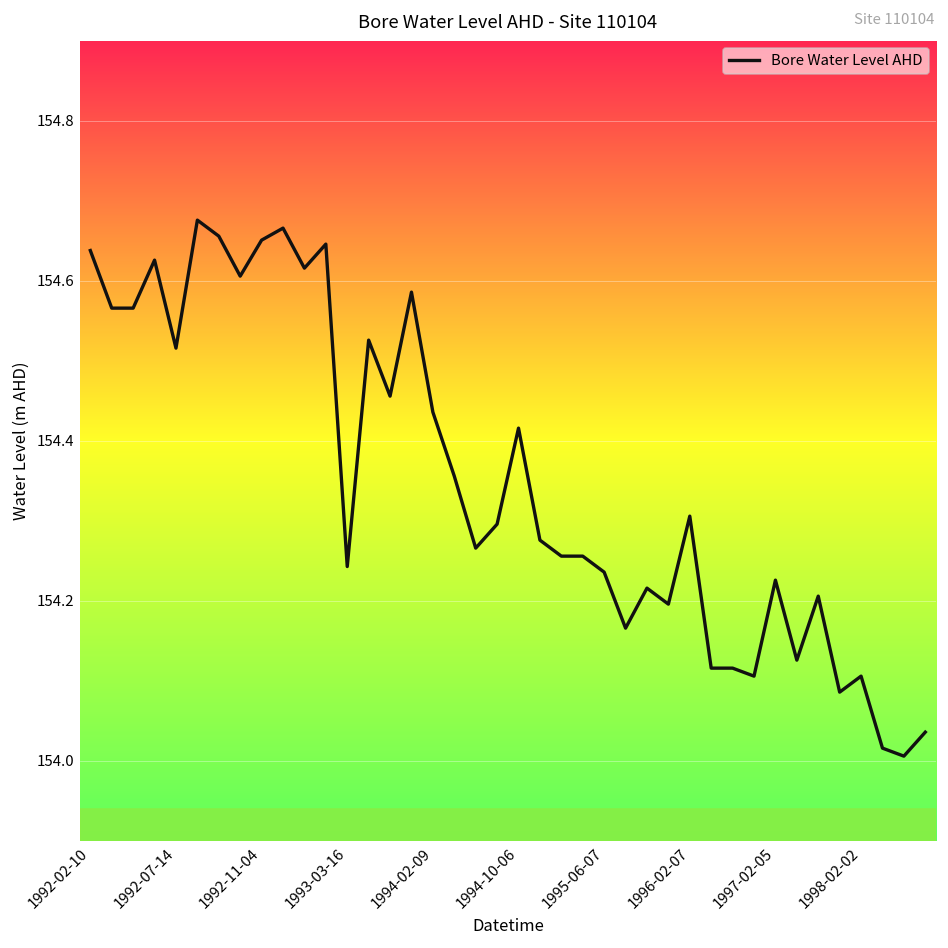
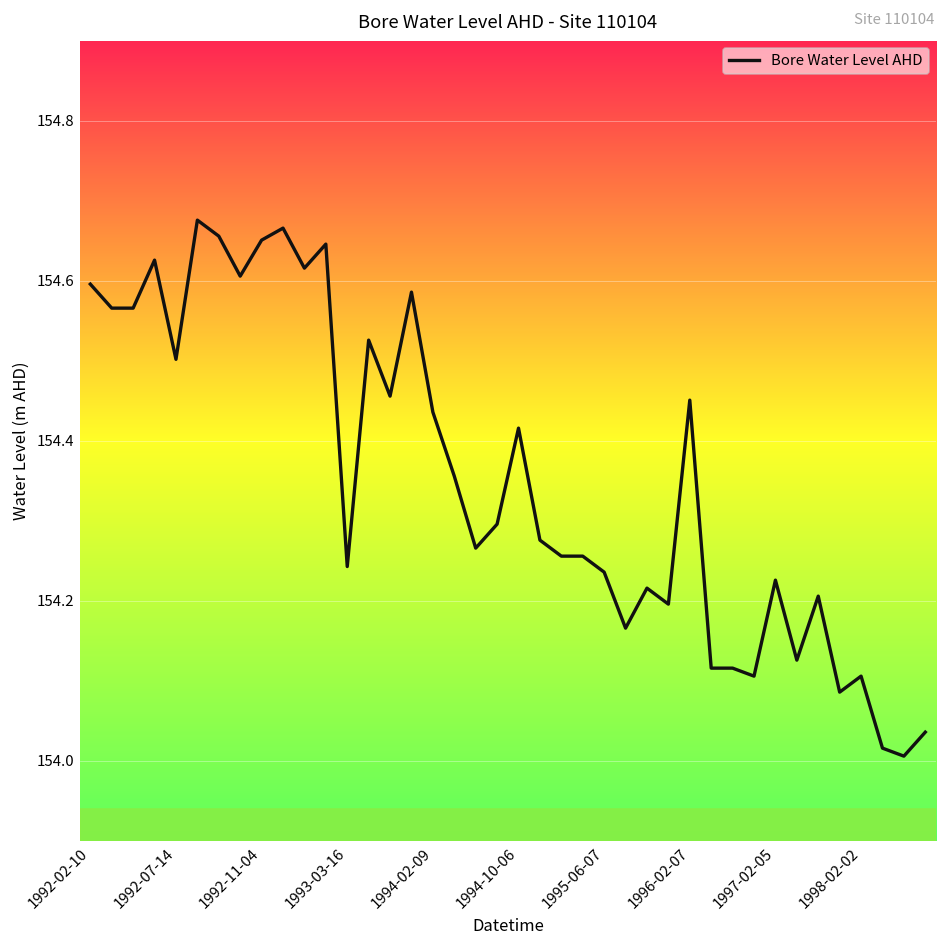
  {
-   "1992-02-10": 154.64,
-   "1992-07-14": 154.52,
+   "1992-02-10": 154.60,
+   "1992-07-14": 154.50,
    "1992-11-04": 154.65,
    "1993-03-16": 154.24,
    "1994-02-09": 154.44,
    "1994-10-06": 154.42,
    "1995-06-07": 154.24,
-   "1996-02-07": 154.31,
+   "1996-02-07": 154.45,
    "1997-02-05": 154.23,
    "1998-02-02": 154.11
  }
